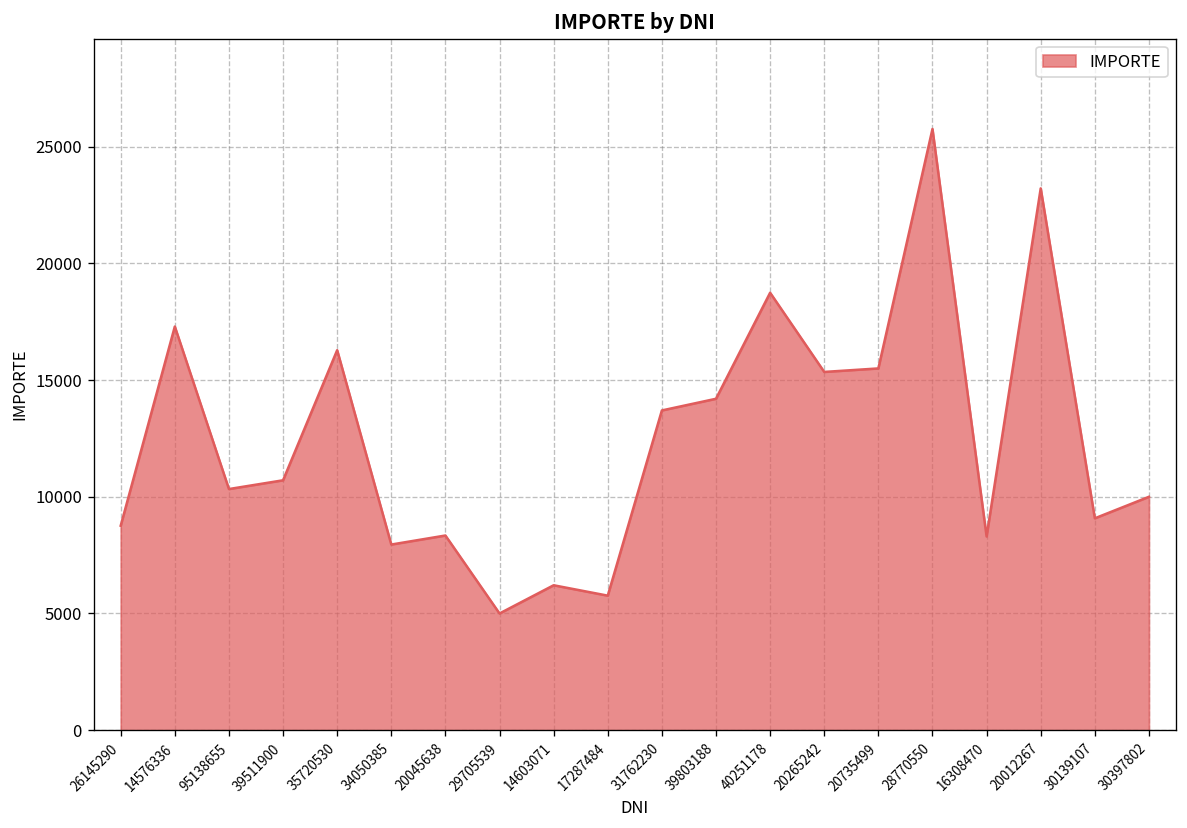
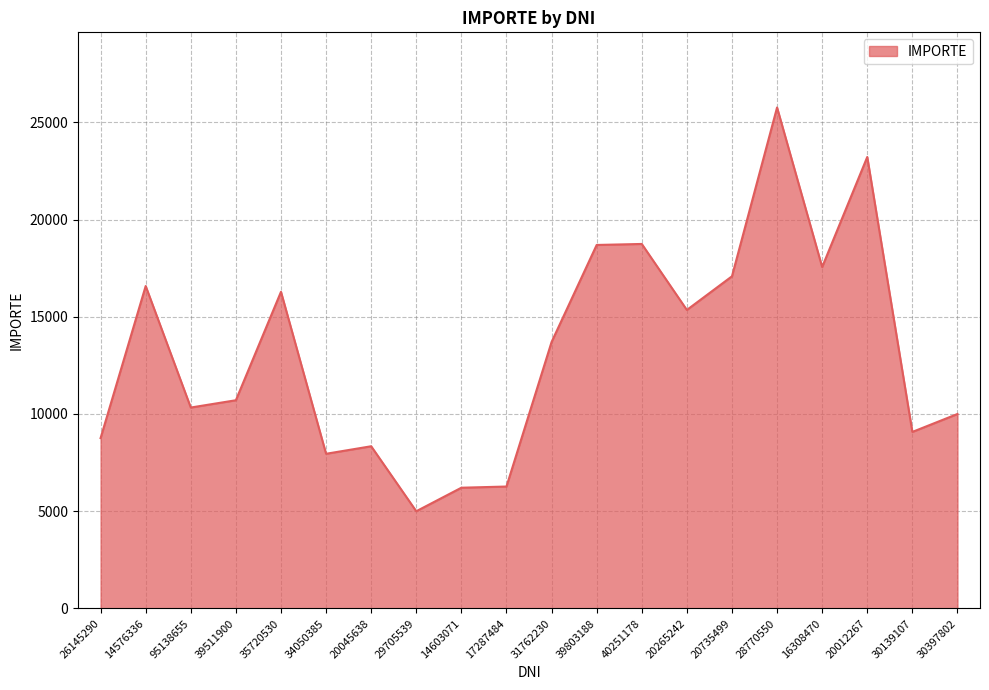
  {
    "26145290": 8800,
-   "14576336": 17300,
+   "14576336": 16600,
    "95138655": 10300,
    "39511900": 10700,
    "35720530": 16300,
    "34050385": 8000,
    "20045638": 8300,
    "29705539": 5000,
    "14603071": 6200,
-   "17287484": 5800,
+   "17287484": 6300,
    "31762230": 13700,
-   "39803188": 14200,
+   "39803188": 18700,
    "40251178": 18700,
    "20265242": 15400,
-   "20735499": 15500,
+   "20735499": 17100,
    "28770550": 25800,
-   "16308470": 8300,
+   "16308470": 17600,
    "20012267": 23200,
    "30139107": 9100,
    "30397802": 10000
  }
